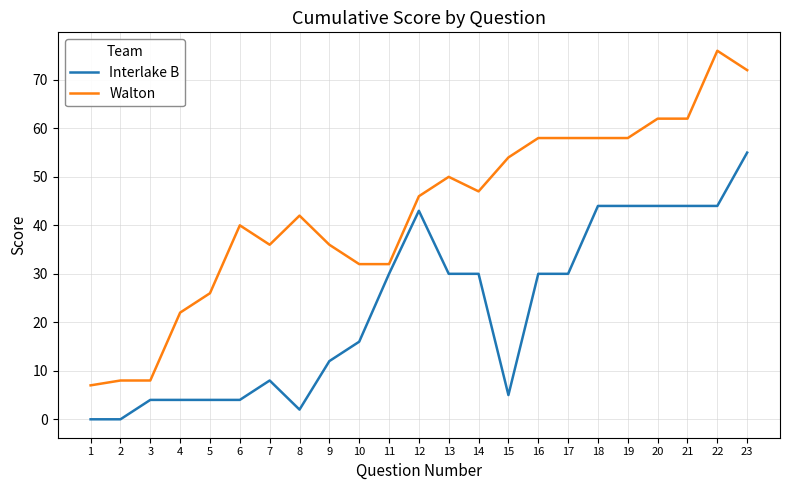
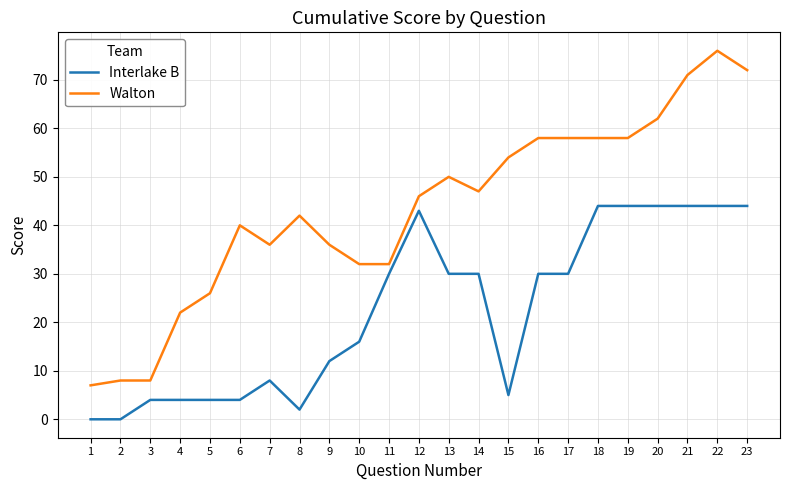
  {
    "Interlake B": {
      "1": 0,
      "2": 0,
      "3": 4,
      "4": 4,
      "5": 4,
      "6": 4,
      "7": 8,
      "8": 2,
      "9": 12,
      "10": 16,
      "11": 30,
      "12": 43,
      "13": 30,
      "14": 30,
      "15": 5,
      "16": 30,
      "17": 30,
      "18": 44,
      "19": 44,
      "20": 44,
      "21": 44,
      "22": 44,
-     "23": 55
+     "23": 44
    },
    "Walton": {
      "1": 7,
      "2": 8,
      "3": 8,
      "4": 22,
      "5": 26,
      "6": 40,
      "7": 36,
      "8": 42,
      "9": 36,
      "10": 32,
      "11": 32,
      "12": 46,
      "13": 50,
      "14": 47,
      "15": 54,
      "16": 58,
      "17": 58,
      "18": 58,
      "19": 58,
      "20": 62,
-     "21": 62,
+     "21": 71,
      "22": 76,
      "23": 72
    }
  }
